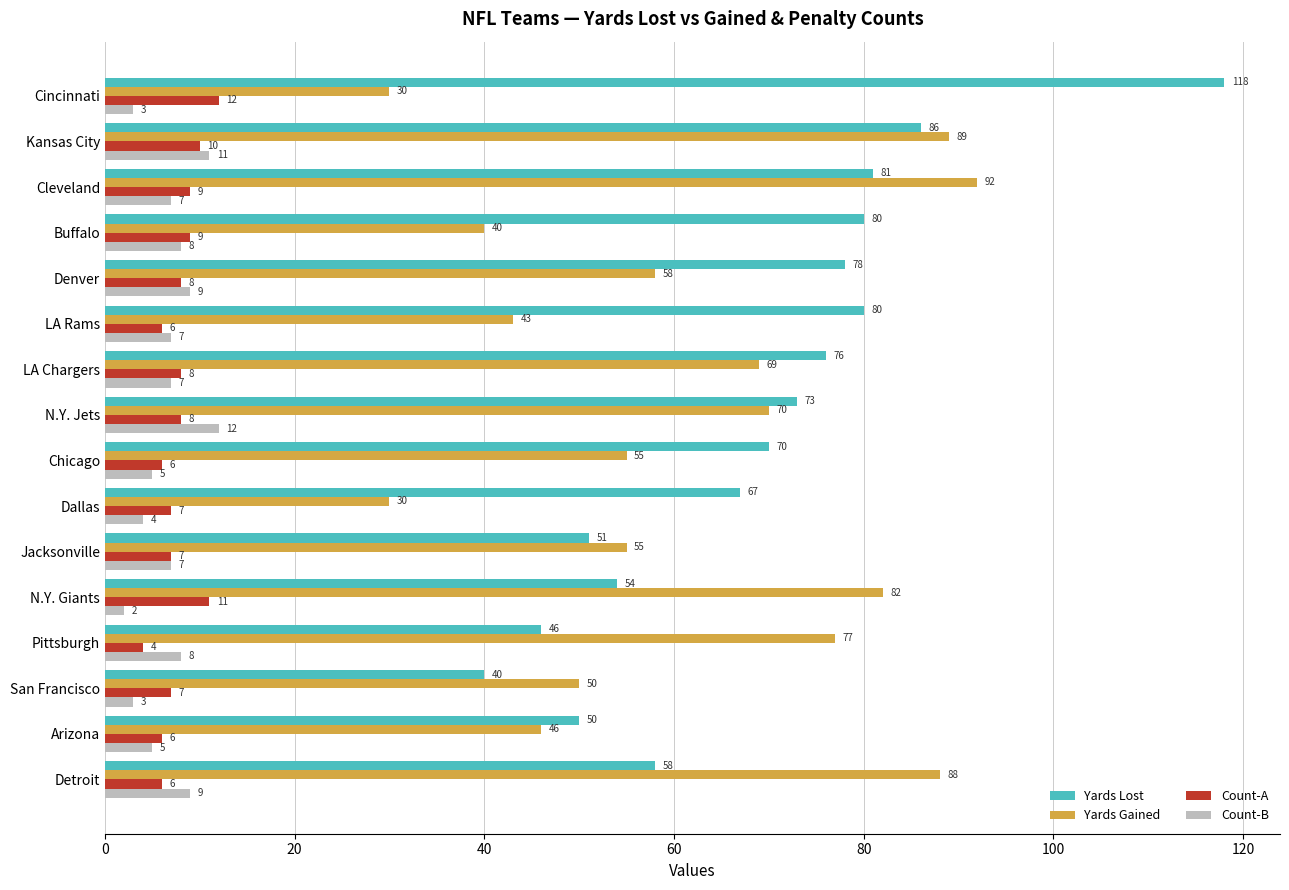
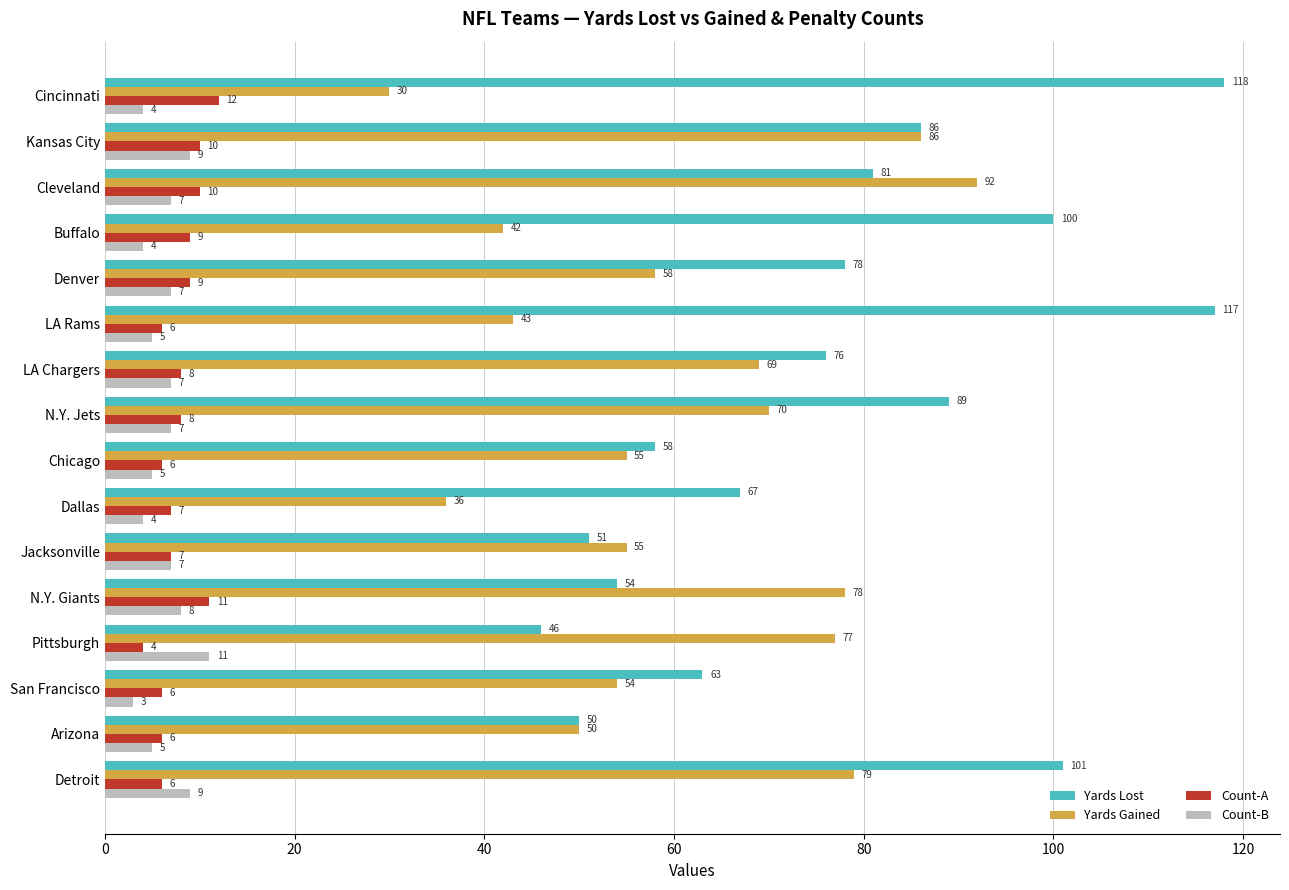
  {
    "Yards Lost": {
      "Cincinnati": 118,
      "Kansas City": 86,
      "Cleveland": 81,
-     "Buffalo": 80,
+     "Buffalo": 100,
      "Denver": 78,
-     "LA Rams": 80,
+     "LA Rams": 117,
      "LA Chargers": 76,
-     "N.Y. Jets": 73,
-     "Chicago": 70,
+     "N.Y. Jets": 89,
+     "Chicago": 58,
      "Dallas": 67,
      "Jacksonville": 51,
      "N.Y. Giants": 54,
      "Pittsburgh": 46,
-     "San Francisco": 40,
+     "San Francisco": 63,
      "Arizona": 50,
-     "Detroit": 58
+     "Detroit": 101
    },
    "Yards Gained": {
      "Cincinnati": 30,
-     "Kansas City": 89,
+     "Kansas City": 86,
      "Cleveland": 92,
-     "Buffalo": 40,
+     "Buffalo": 42,
      "Denver": 58,
      "LA Rams": 43,
      "LA Chargers": 69,
      "N.Y. Jets": 70,
      "Chicago": 55,
-     "Dallas": 30,
+     "Dallas": 36,
      "Jacksonville": 55,
-     "N.Y. Giants": 82,
+     "N.Y. Giants": 78,
      "Pittsburgh": 77,
-     "San Francisco": 50,
-     "Arizona": 46,
-     "Detroit": 88
+     "San Francisco": 54,
+     "Arizona": 50,
+     "Detroit": 79
    },
    "Count-A": {
      "Cincinnati": 12,
      "Kansas City": 10,
-     "Cleveland": 9,
+     "Cleveland": 10,
      "Buffalo": 9,
-     "Denver": 8,
+     "Denver": 9,
      "LA Rams": 6,
      "LA Chargers": 8,
      "N.Y. Jets": 8,
      "Chicago": 6,
      "Dallas": 7,
      "Jacksonville": 7,
      "N.Y. Giants": 11,
      "Pittsburgh": 4,
-     "San Francisco": 7,
+     "San Francisco": 6,
      "Arizona": 6,
      "Detroit": 6
    },
    "Count-B": {
-     "Cincinnati": 3,
-     "Kansas City": 11,
+     "Cincinnati": 4,
+     "Kansas City": 9,
      "Cleveland": 7,
-     "Buffalo": 8,
-     "Denver": 9,
-     "LA Rams": 7,
+     "Buffalo": 4,
+     "Denver": 7,
+     "LA Rams": 5,
      "LA Chargers": 7,
-     "N.Y. Jets": 12,
+     "N.Y. Jets": 7,
      "Chicago": 5,
      "Dallas": 4,
      "Jacksonville": 7,
-     "N.Y. Giants": 2,
-     "Pittsburgh": 8,
+     "N.Y. Giants": 8,
+     "Pittsburgh": 11,
      "San Francisco": 3,
      "Arizona": 5,
      "Detroit": 9
    }
  }
